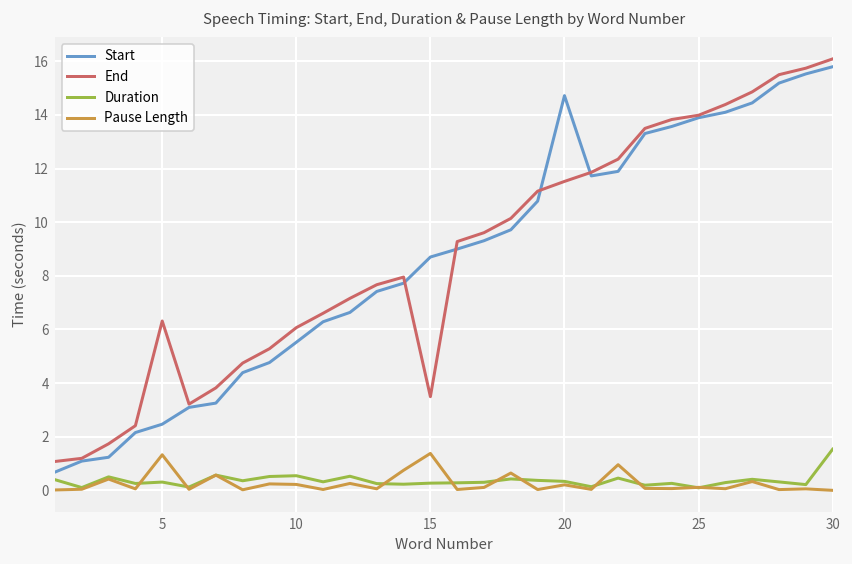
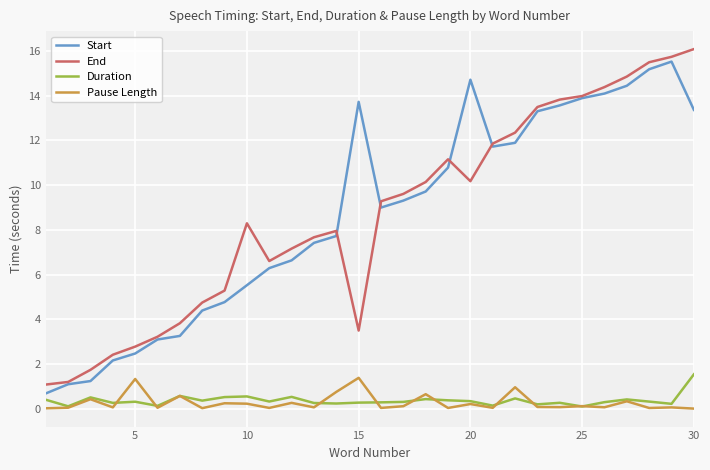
  {
    "Start": {
      "5": 2.5,
      "10": 5.5,
-     "15": 8.7,
+     "15": 13.7,
      "20": 14.7,
-     "30": 15.8
+     "30": 13.4
    },
    "End": {
-     "5": 6.3,
-     "10": 6.1,
+     "5": 2.8,
+     "10": 8.3,
      "15": 3.5,
-     "20": 11.5,
+     "20": 10.2,
      "30": 16.1
    },
    "Duration": {
      "5": 0.3,
      "10": 0.5,
      "15": 0.3,
      "20": 0.3,
      "30": 1.5
    },
    "Pause Length": {
      "5": 1.3,
      "10": 0.2,
      "15": 1.4,
      "20": 0.2,
      "30": 0.0
    }
  }
